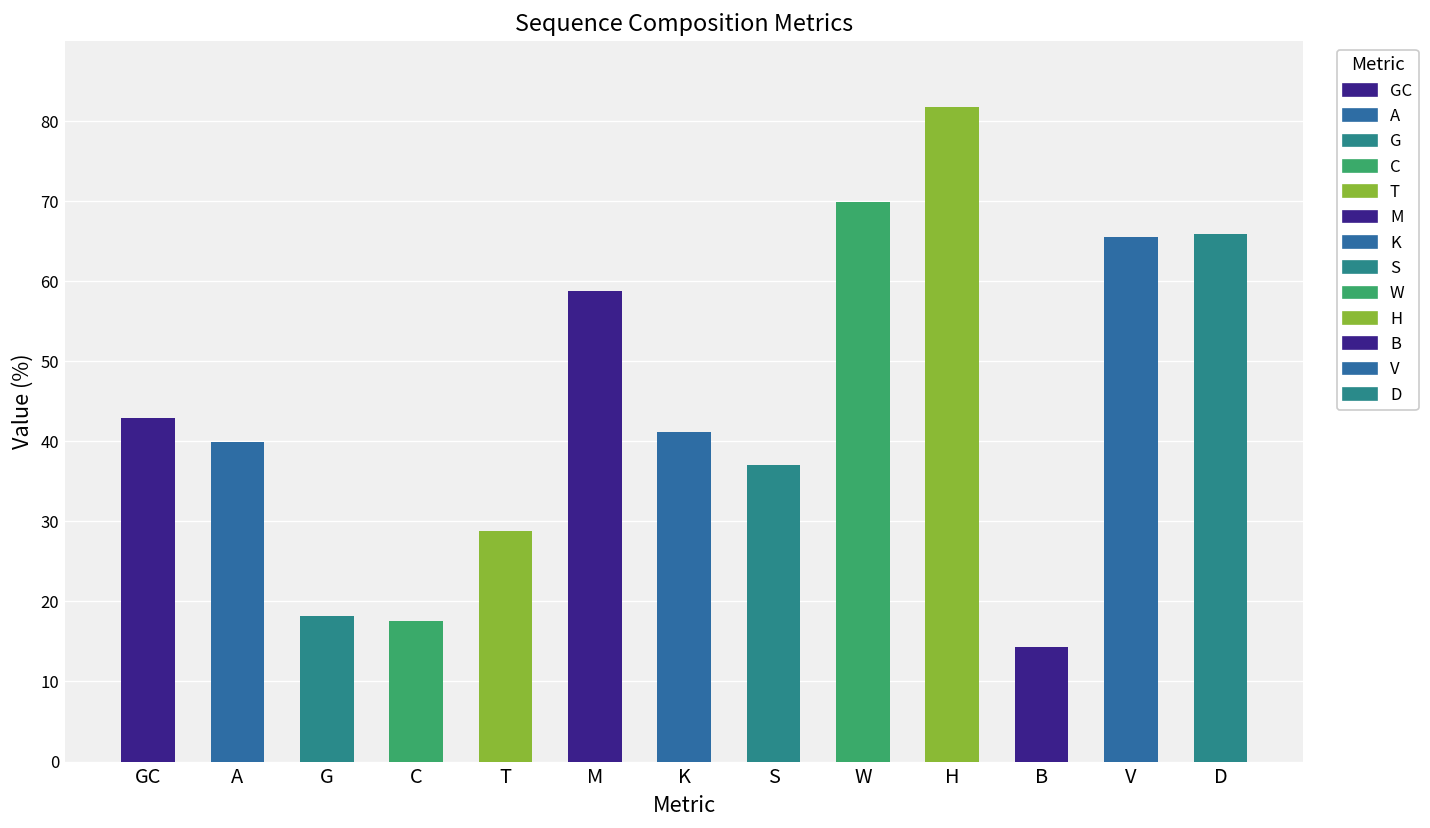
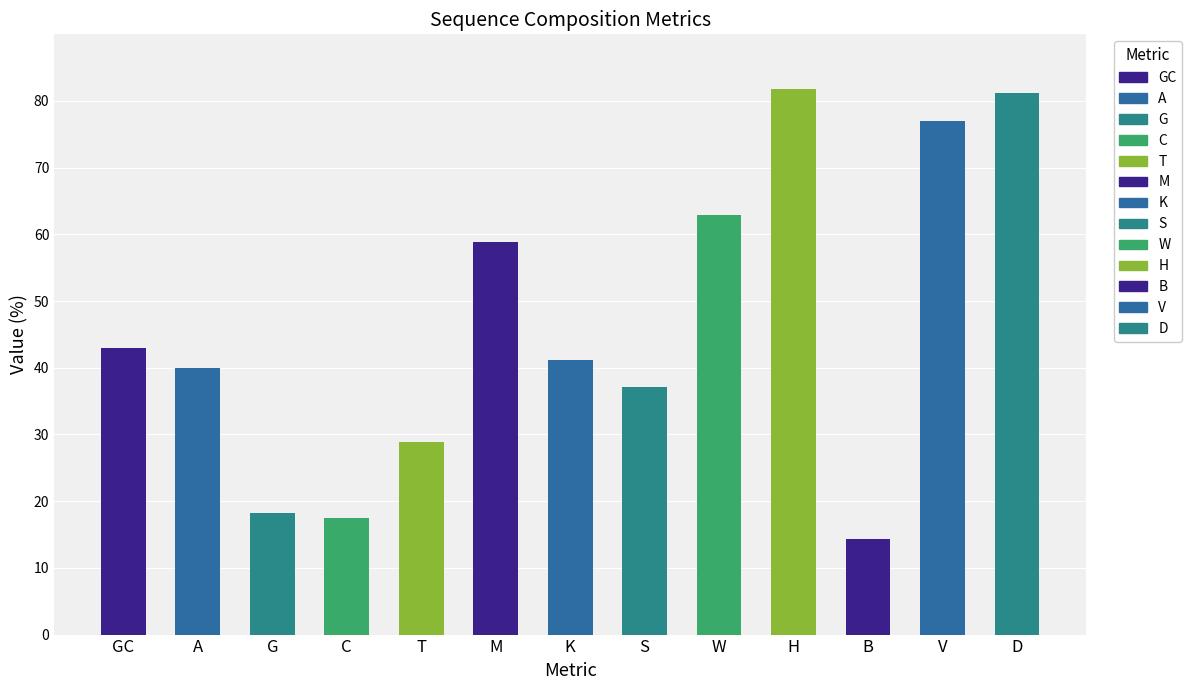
  {
    "GC": 43,
    "A": 40,
    "G": 18,
    "C": 18,
    "T": 29,
    "M": 59,
    "K": 41,
    "S": 37,
-   "W": 70,
+   "W": 63,
    "H": 82,
    "B": 14,
-   "V": 66,
-   "D": 66
+   "V": 77,
+   "D": 81
  }
